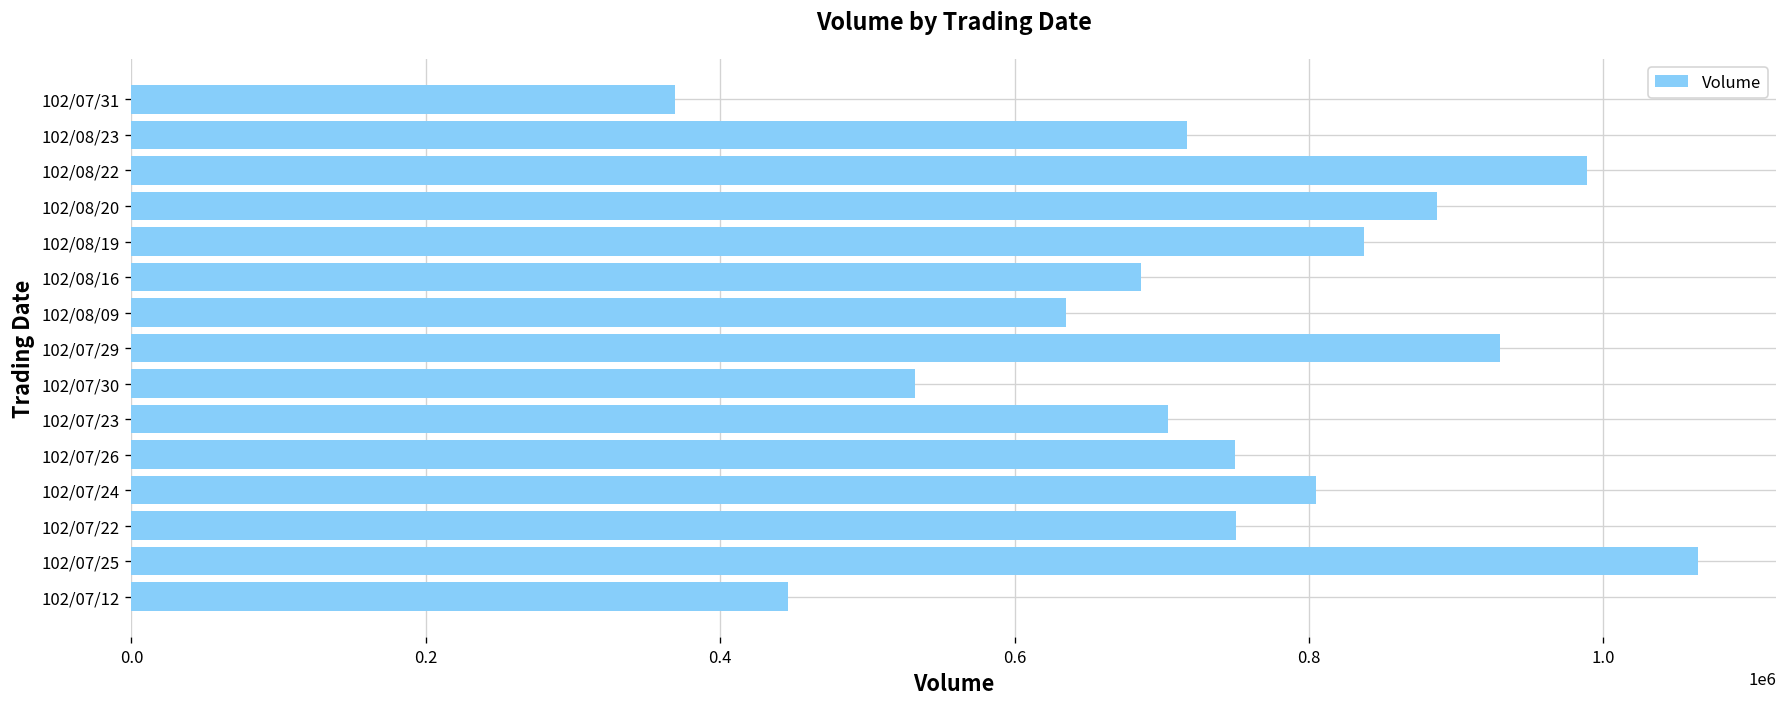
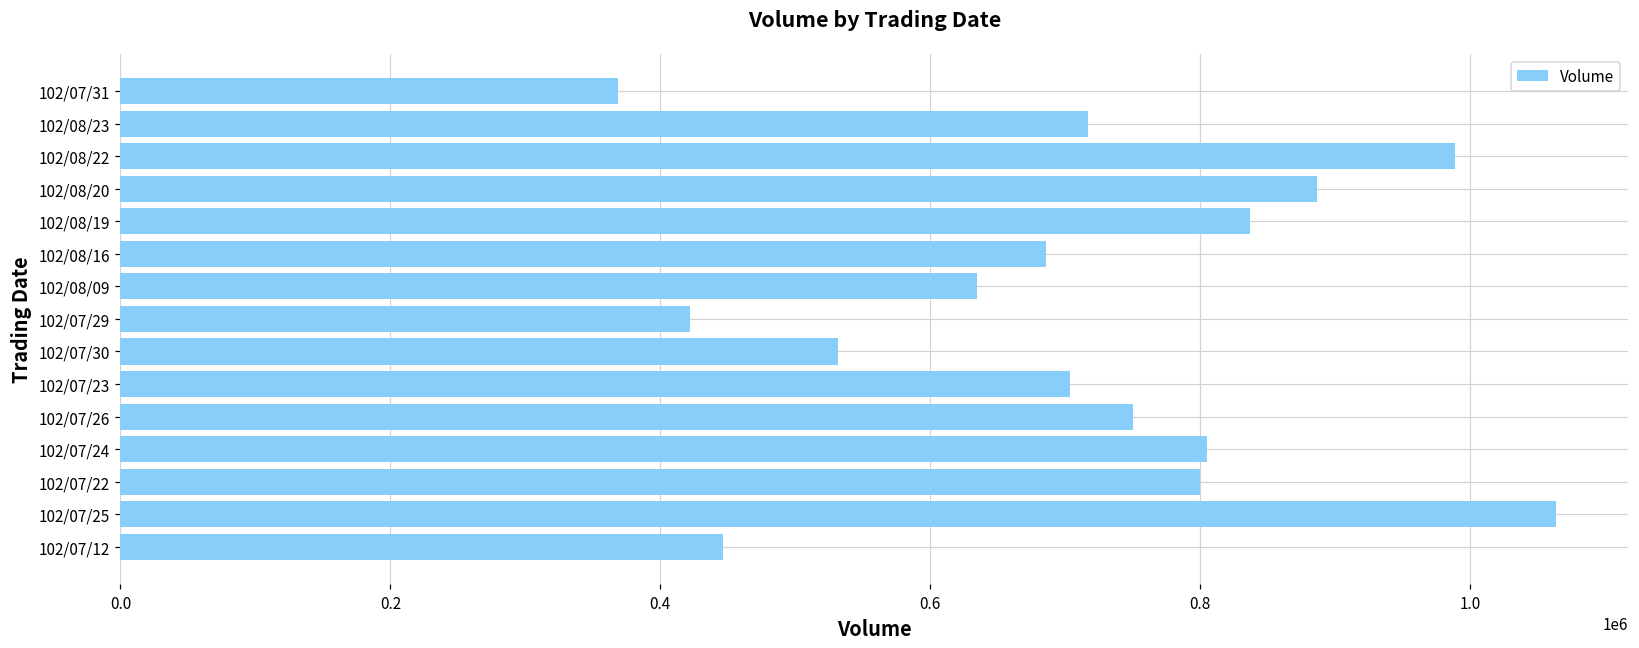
  {
    "102/07/31": 369000,
    "102/08/23": 717000,
    "102/08/22": 989000,
    "102/08/20": 887000,
    "102/08/19": 837000,
    "102/08/16": 686000,
    "102/08/09": 635000,
-   "102/07/29": 930000,
+   "102/07/29": 422000,
    "102/07/30": 532000,
    "102/07/23": 704000,
    "102/07/26": 750000,
    "102/07/24": 805000,
-   "102/07/22": 751000,
+   "102/07/22": 800000,
    "102/07/25": 1064000,
    "102/07/12": 446000
  }
